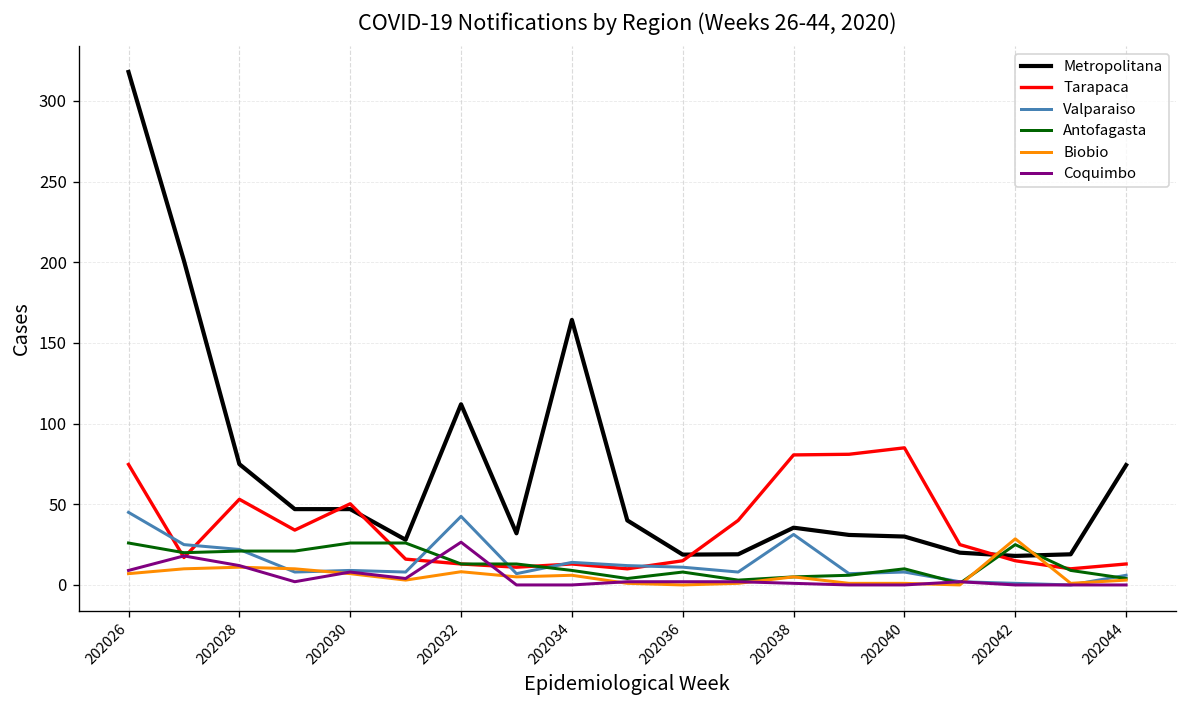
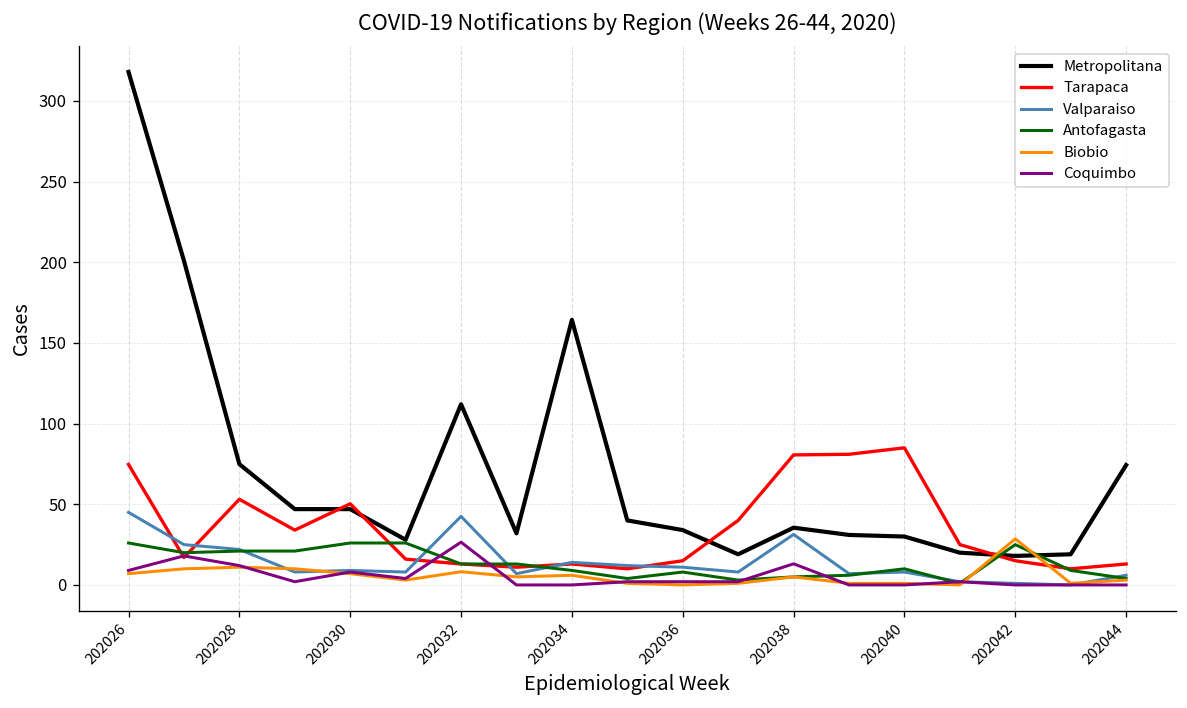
  {
    "Metropolitana": {
      "202026": 318,
      "202028": 75,
      "202030": 47,
      "202032": 112,
      "202034": 164,
-     "202036": 19,
+     "202036": 34,
      "202038": 36,
      "202040": 30,
      "202042": 18,
      "202044": 74
    },
    "Tarapaca": {
      "202026": 75,
      "202028": 53,
      "202030": 50,
      "202036": 15,
      "202038": 81,
      "202040": 85,
      "202042": 15,
      "202044": 13
    },
    "Valparaiso": {
      "202026": 45,
      "202032": 43,
      "202036": 11,
      "202038": 31,
      "202040": 8,
      "202044": 6
    },
    "Antofagasta": {
      "202026": 26,
      "202030": 26,
      "202034": 9,
      "202036": 8,
      "202040": 10,
      "202042": 25
    },
    "Biobio": {
      "202026": 7,
      "202032": 8,
      "202034": 6,
      "202036": 0,
      "202042": 29
    },
    "Coquimbo": {
      "202026": 9,
      "202032": 27,
      "202034": 0,
      "202036": 2,
-     "202038": 1,
+     "202038": 13,
      "202044": 0
    }
  }
